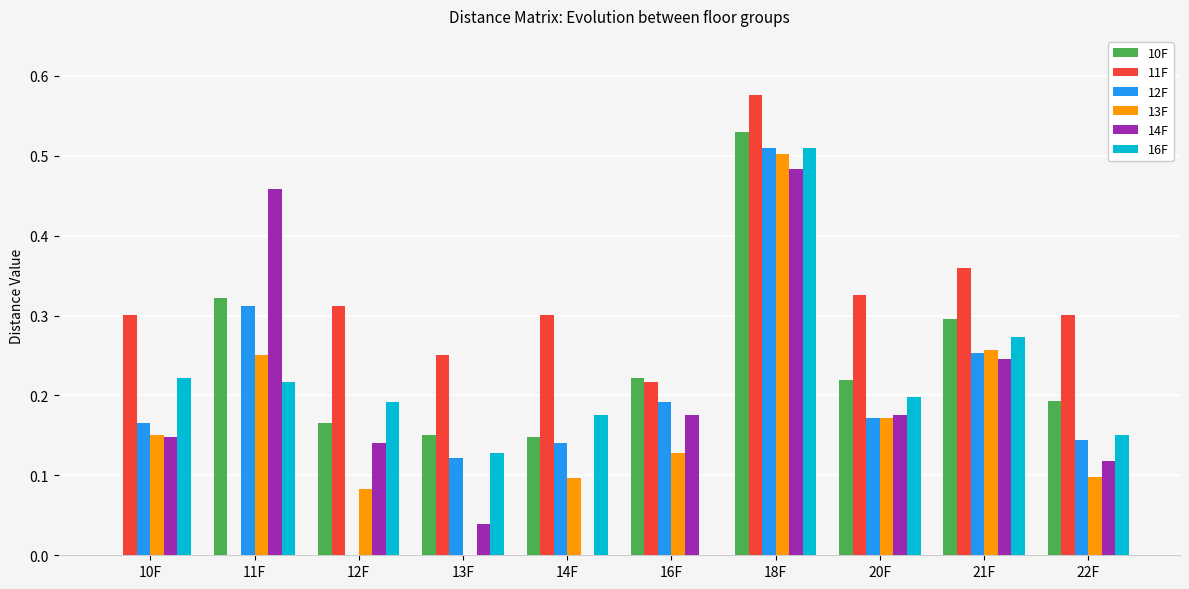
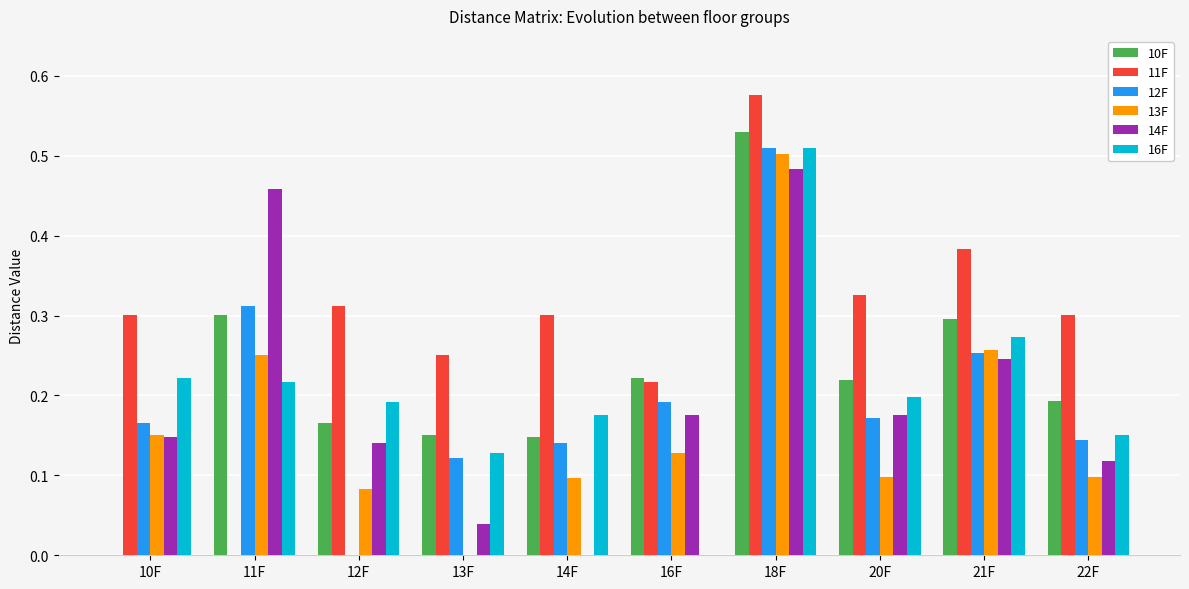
  {
    "10F": {
      "10F": 0.00,
-     "11F": 0.32,
+     "11F": 0.30,
      "12F": 0.17,
      "13F": 0.15,
      "14F": 0.15,
      "16F": 0.22,
      "18F": 0.53,
      "20F": 0.22,
      "21F": 0.30,
      "22F": 0.19
    },
    "11F": {
      "10F": 0.30,
      "11F": 0.00,
      "12F": 0.31,
      "13F": 0.25,
      "14F": 0.30,
      "16F": 0.22,
      "18F": 0.58,
      "20F": 0.33,
-     "21F": 0.36,
+     "21F": 0.38,
      "22F": 0.30
    },
    "13F": {
      "10F": 0.15,
      "11F": 0.25,
      "12F": 0.08,
      "13F": 0.00,
      "14F": 0.10,
      "16F": 0.13,
      "18F": 0.50,
-     "20F": 0.17,
+     "20F": 0.10,
      "21F": 0.26,
      "22F": 0.10
    },
    "14F": {
      "10F": 0.15,
      "11F": 0.46,
      "12F": 0.14,
      "13F": 0.04,
      "14F": 0.00,
      "16F": 0.18,
      "18F": 0.48,
      "20F": 0.18,
      "21F": 0.25,
      "22F": 0.12
    }
  }
